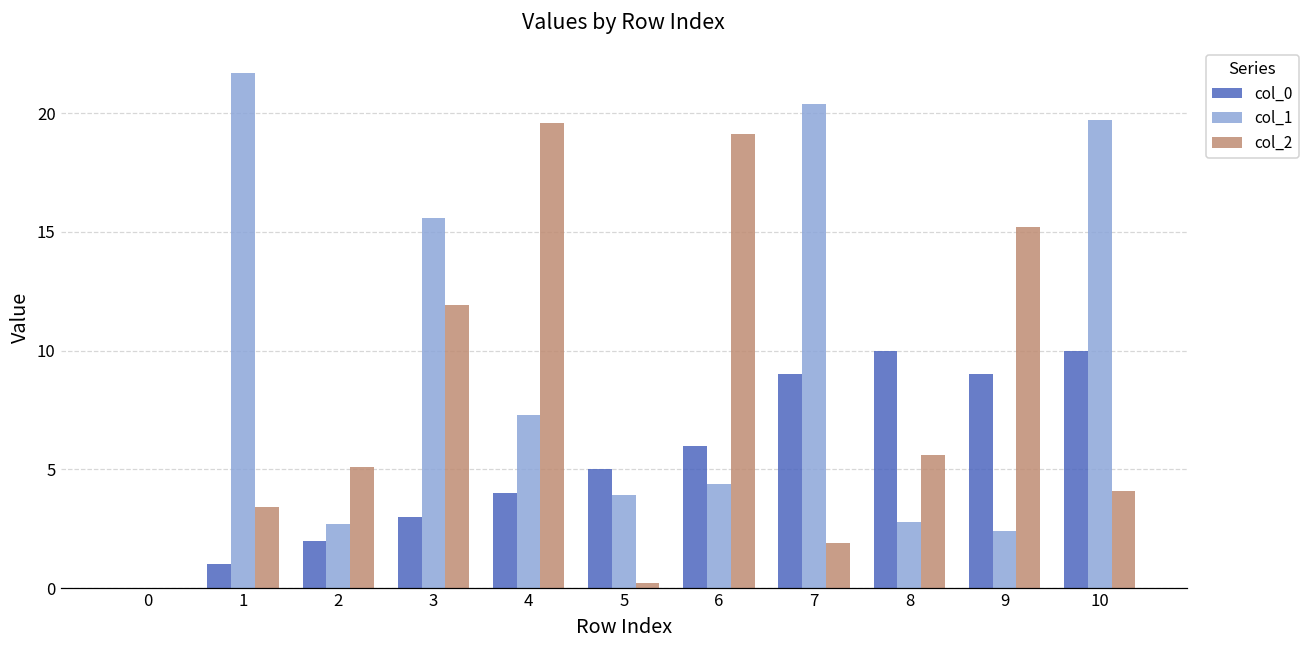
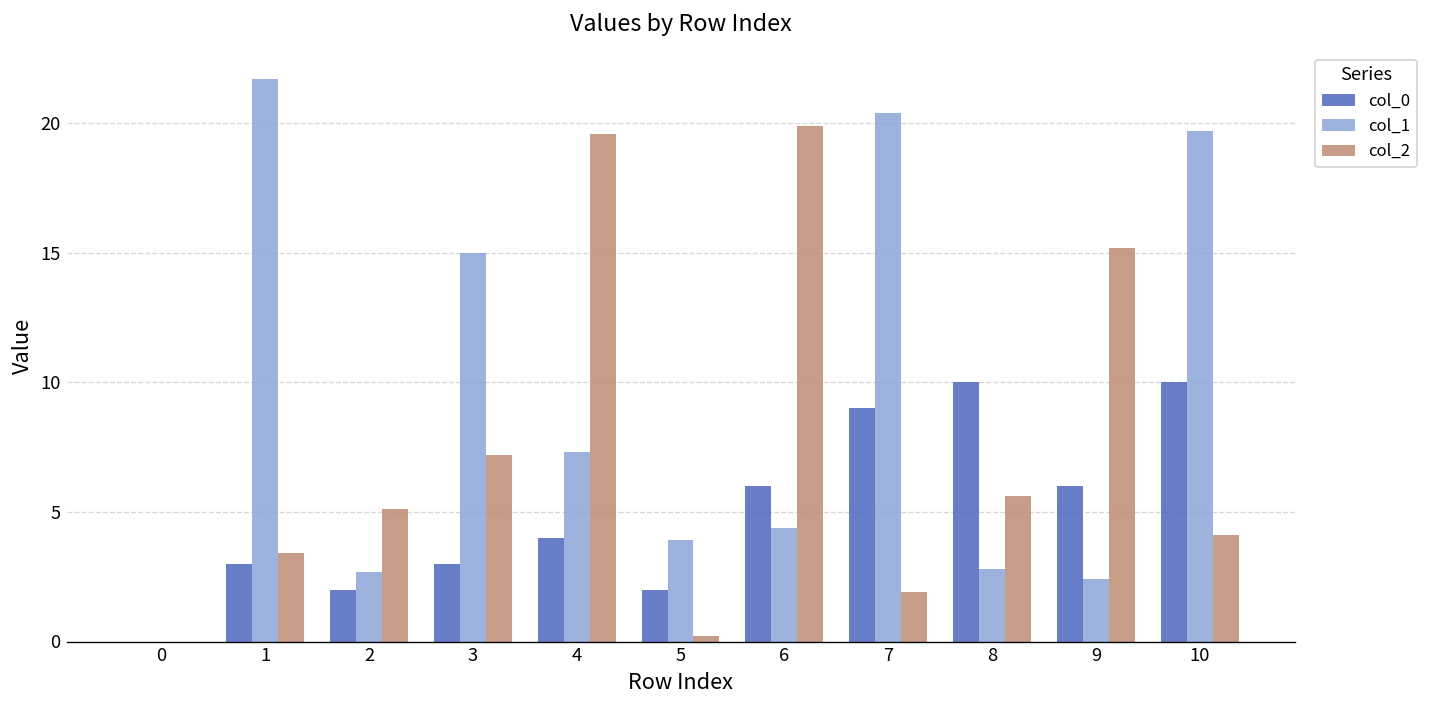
  {
    "col_0": {
      "0": 0,
-     "1": 1,
+     "1": 3,
      "2": 2,
      "3": 3,
      "4": 4,
-     "5": 5,
+     "5": 2,
      "6": 6,
      "7": 9,
      "8": 10,
-     "9": 9,
+     "9": 6,
      "10": 10
    },
    "col_1": {
      "0": 0.0,
      "1": 21.7,
      "2": 2.7,
-     "3": 15.6,
+     "3": 15.0,
      "4": 7.3,
      "5": 3.9,
      "6": 4.4,
      "7": 20.4,
      "8": 2.8,
      "9": 2.4,
      "10": 19.7
    },
    "col_2": {
      "0": 0.0,
      "1": 3.4,
      "2": 5.1,
-     "3": 11.9,
+     "3": 7.2,
      "4": 19.6,
      "5": 0.2,
-     "6": 19.1,
+     "6": 19.9,
      "7": 1.9,
      "8": 5.6,
      "9": 15.2,
      "10": 4.1
    }
  }
